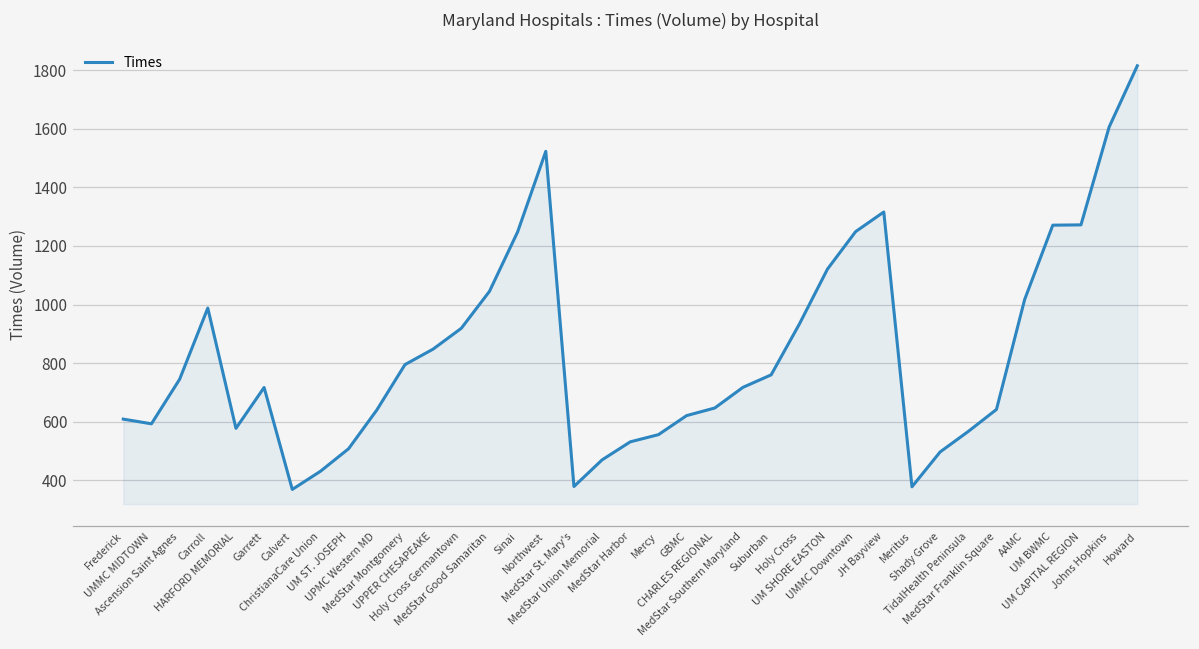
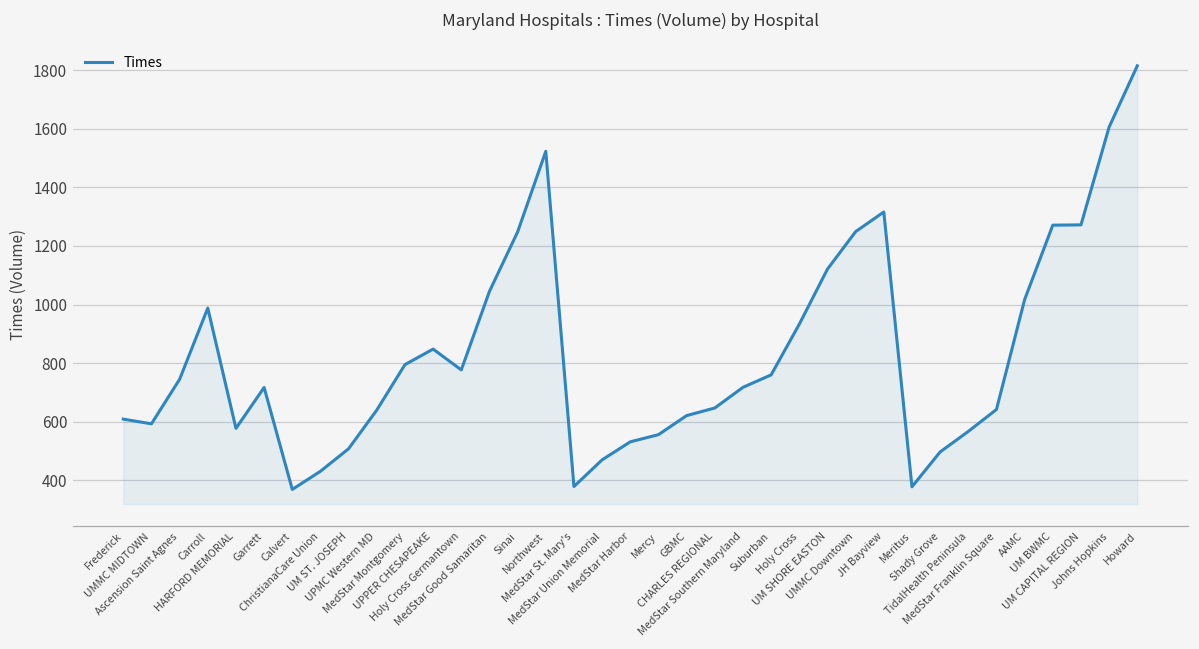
  {
    "Frederick": 610,
    "UMMC MIDTOWN": 590,
    "Ascension Saint Agnes": 750,
    "Carroll": 990,
    "HARFORD MEMORIAL": 580,
    "Garrett": 720,
    "Calvert": 370,
    "ChristianaCare Union": 430,
    "UM ST. JOSEPH": 510,
    "UPMC Western MD": 640,
    "MedStar Montgomery": 800,
    "UPPER CHESAPEAKE": 850,
-   "Holy Cross Germantown": 920,
+   "Holy Cross Germantown": 780,
    "MedStar Good Samaritan": 1050,
    "Sinai": 1250,
    "Northwest": 1520,
    "MedStar St. Mary's": 380,
    "MedStar Union Memorial": 470,
    "MedStar Harbor": 530,
    "Mercy": 560,
    "GBMC": 620,
    "CHARLES REGIONAL": 650,
    "MedStar Southern Maryland": 720,
    "Suburban": 760,
    "Holy Cross": 930,
    "UM SHORE EASTON": 1120,
    "UMMC Downtown": 1250,
    "JH Bayview": 1320,
    "Meritus": 380,
    "Shady Grove": 500,
    "TidalHealth Peninsula": 570,
    "MedStar Franklin Square": 640,
    "AAMC": 1020,
    "UM BWMC": 1270,
    "UM CAPITAL REGION": 1270,
    "Johns Hopkins": 1610,
    "Howard": 1820
  }
